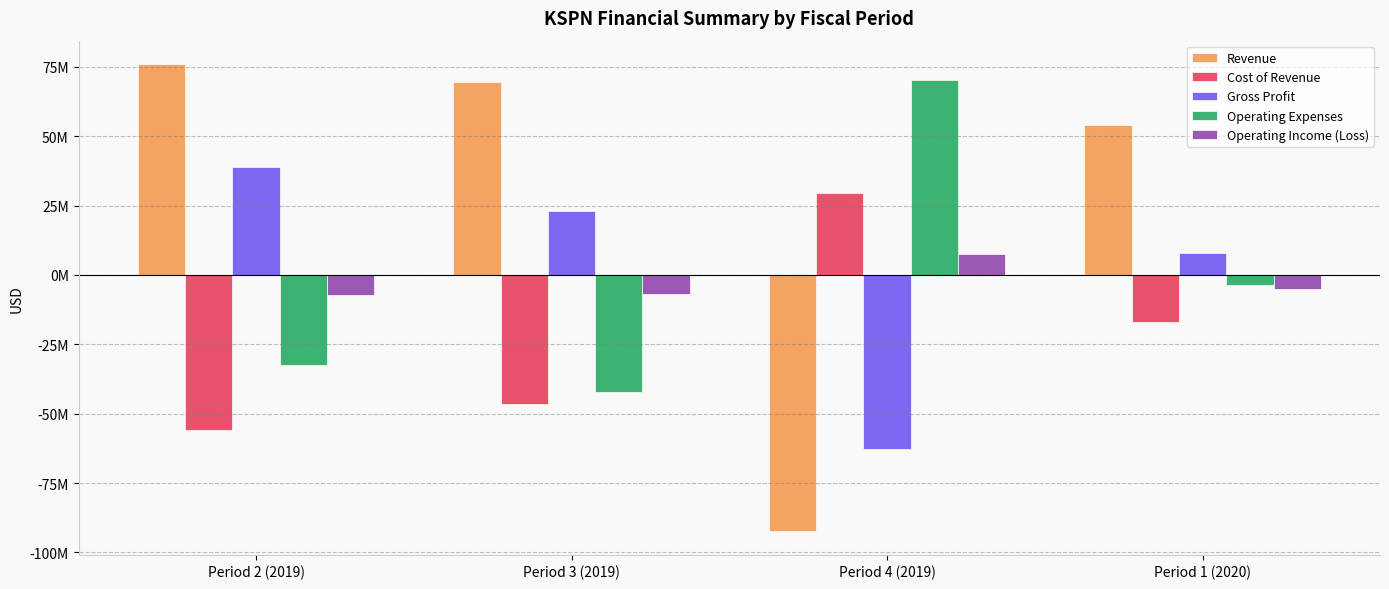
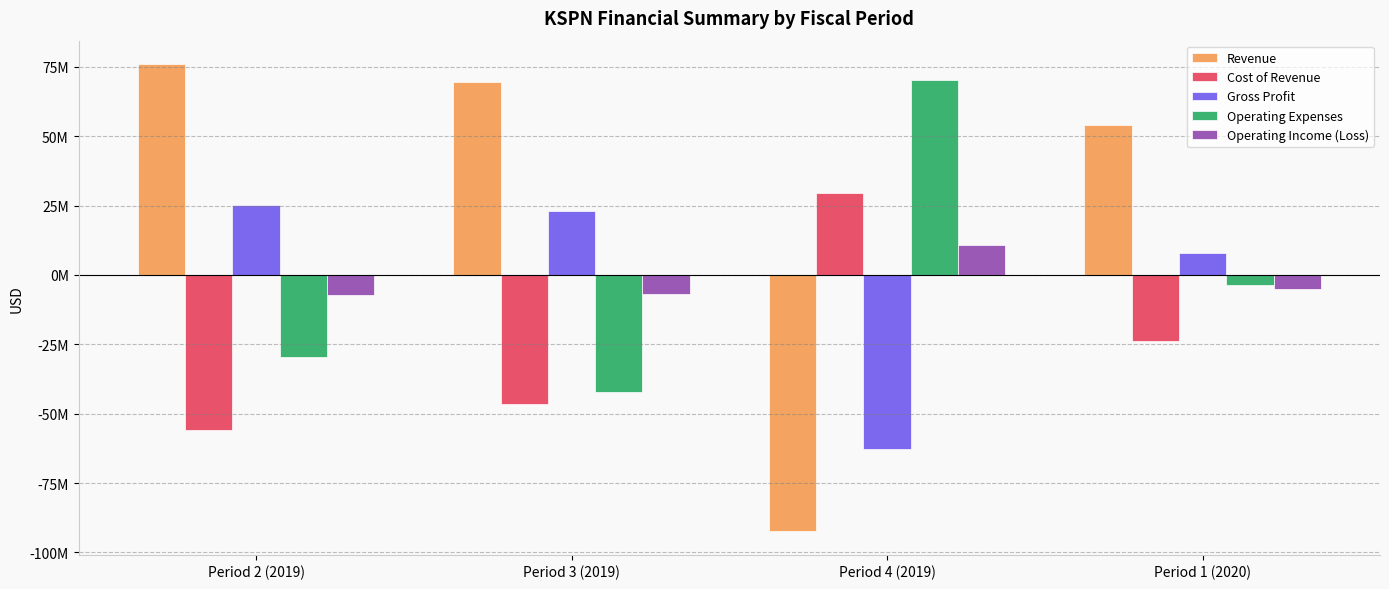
  {
    "Revenue": {
      "Period 2 (2019)": 76000000,
      "Period 3 (2019)": 69000000,
      "Period 4 (2019)": -92000000,
      "Period 1 (2020)": 54000000
    },
    "Cost of Revenue": {
      "Period 2 (2019)": -56000000,
      "Period 3 (2019)": -46000000,
      "Period 4 (2019)": 30000000,
-     "Period 1 (2020)": -17000000
+     "Period 1 (2020)": -24000000
    },
    "Gross Profit": {
-     "Period 2 (2019)": 39000000,
+     "Period 2 (2019)": 25000000,
      "Period 3 (2019)": 23000000,
      "Period 4 (2019)": -63000000,
      "Period 1 (2020)": 8000000
    },
    "Operating Expenses": {
-     "Period 2 (2019)": -33000000,
+     "Period 2 (2019)": -30000000,
      "Period 3 (2019)": -42000000,
      "Period 4 (2019)": 70000000,
      "Period 1 (2020)": -4000000
    },
    "Operating Income (Loss)": {
      "Period 2 (2019)": -7000000,
      "Period 3 (2019)": -7000000,
-     "Period 4 (2019)": 8000000,
+     "Period 4 (2019)": 11000000,
      "Period 1 (2020)": -5000000
    }
  }
